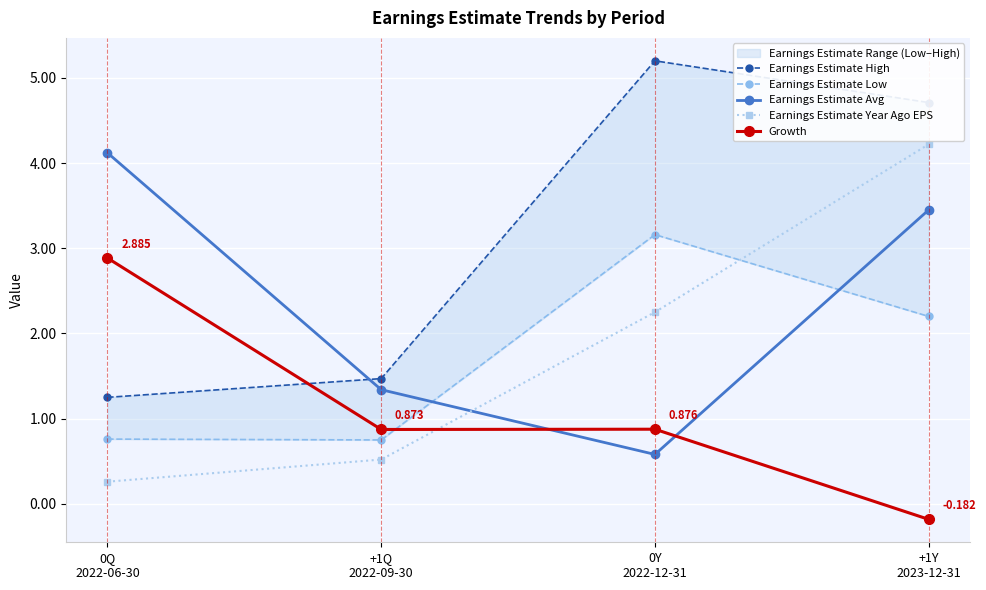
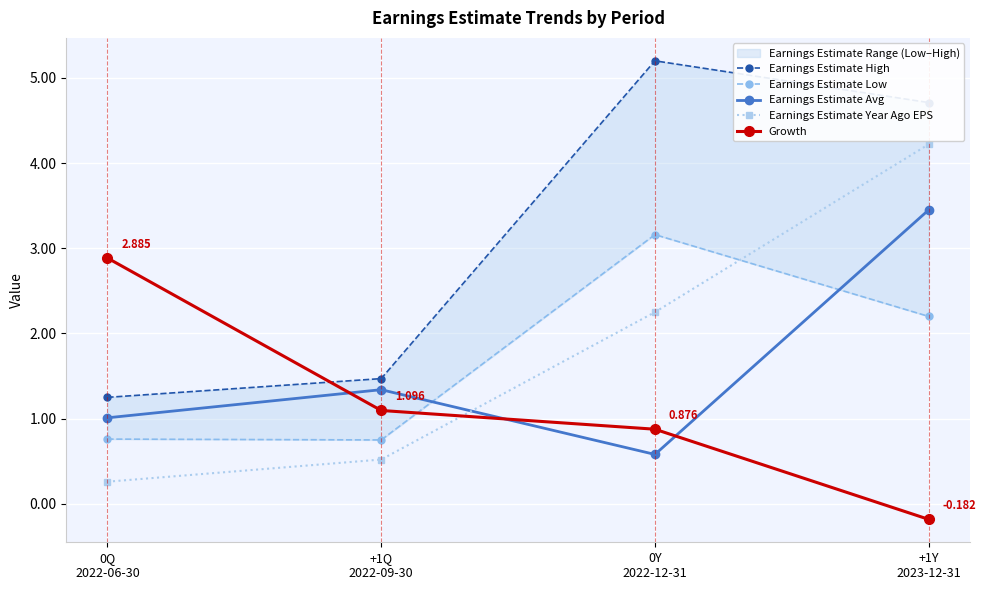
  {
    "Earnings Estimate Avg": {
-     "0Q 2022-06-30": 4.1,
+     "0Q 2022-06-30": 1.0,
      "0Y 2022-12-31": 0.6,
      "+1Y 2023-12-31": 3.5
    },
    "Growth": {
      "0Q 2022-06-30": 2.885,
-     "+1Q 2022-09-30": 0.873,
+     "+1Q 2022-09-30": 1.096,
      "0Y 2022-12-31": 0.876,
      "+1Y 2023-12-31": -0.182
    }
  }
